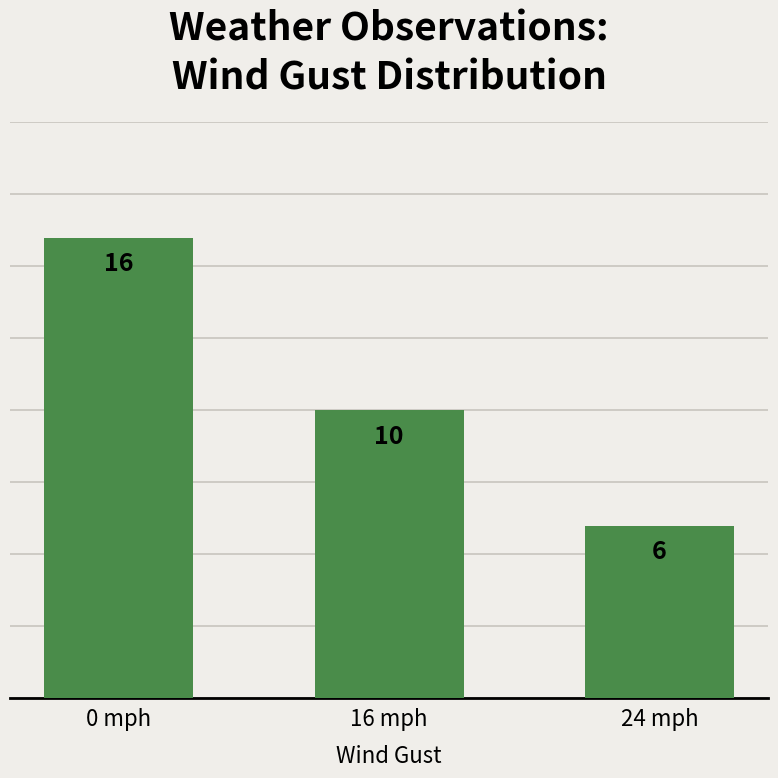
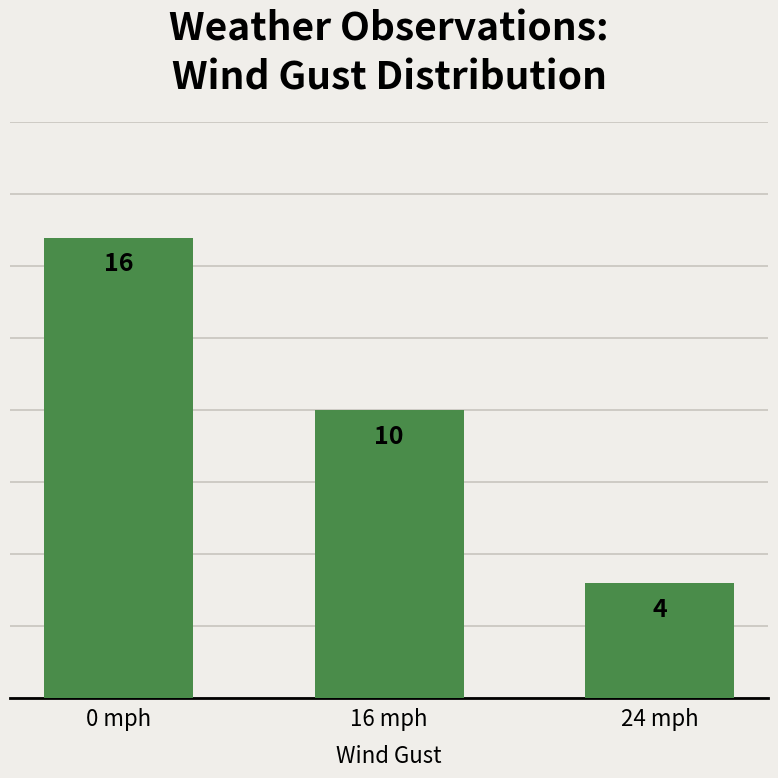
  {
    "0 mph": 16,
    "16 mph": 10,
-   "24 mph": 6
+   "24 mph": 4
  }
